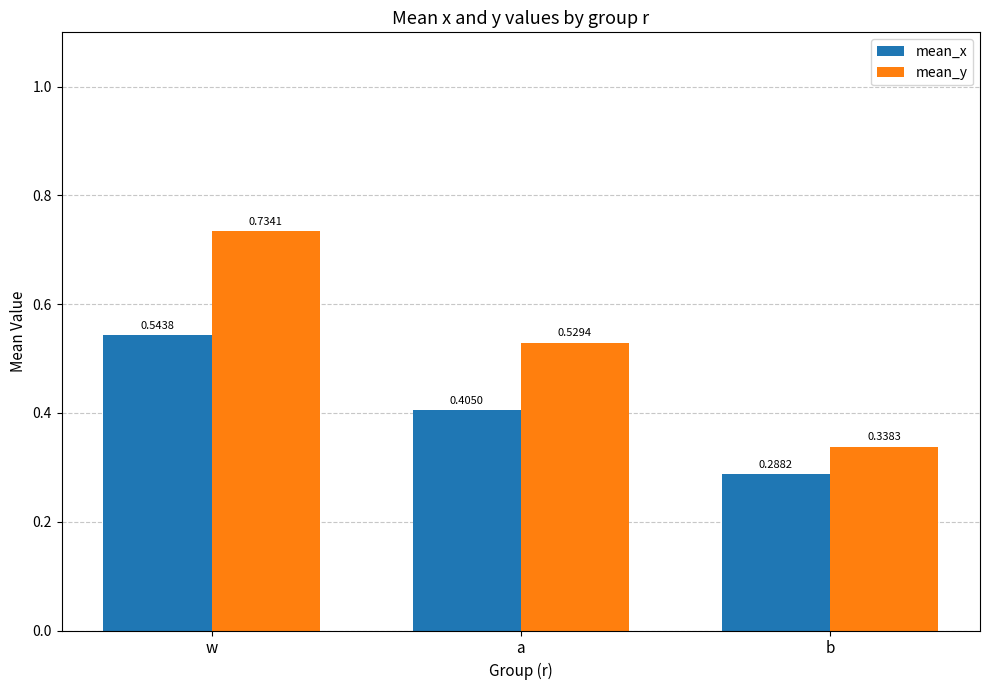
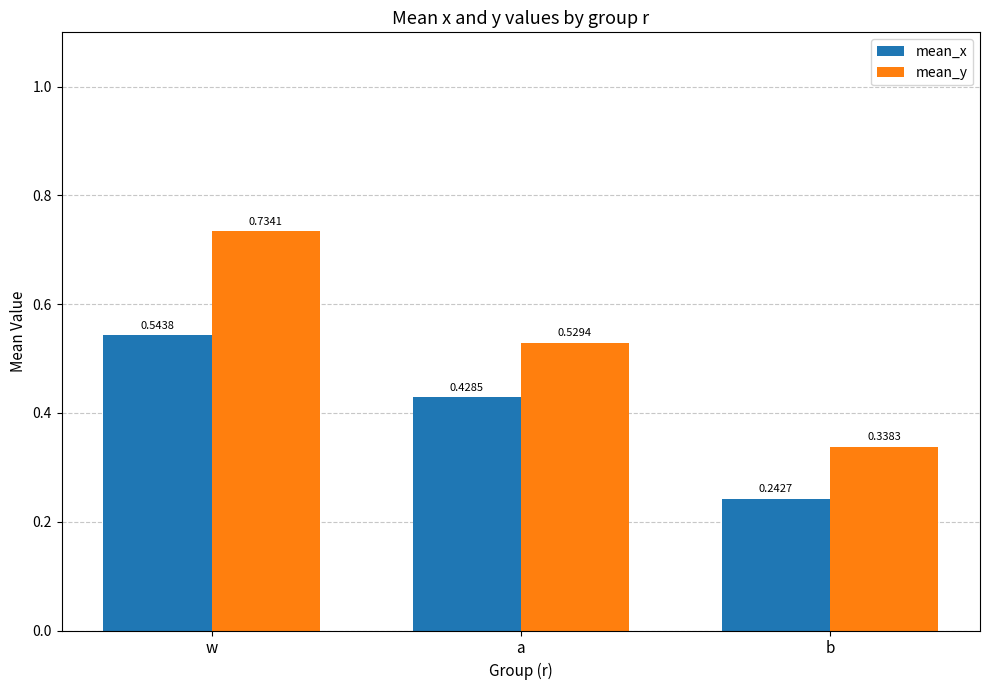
  {
    "mean_x": {
      "w": 0.5438,
-     "a": 0.4050,
-     "b": 0.2882
+     "a": 0.4285,
+     "b": 0.2427
    },
    "mean_y": {
      "w": 0.7341,
      "a": 0.5294,
      "b": 0.3383
    }
  }
